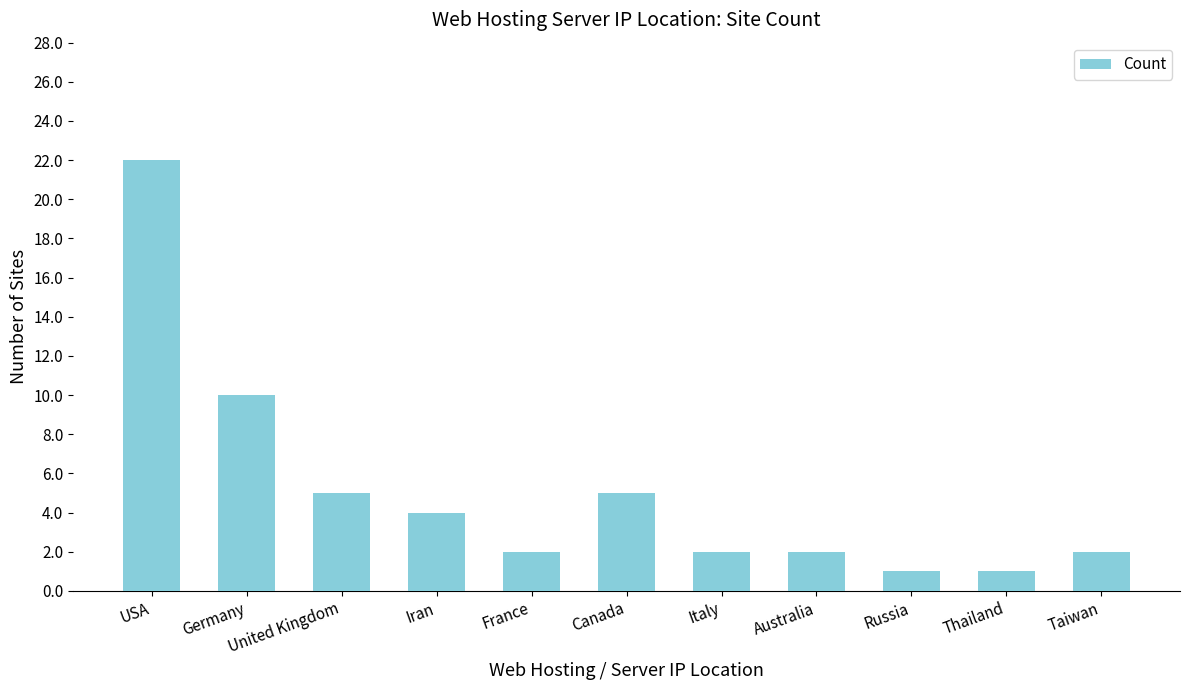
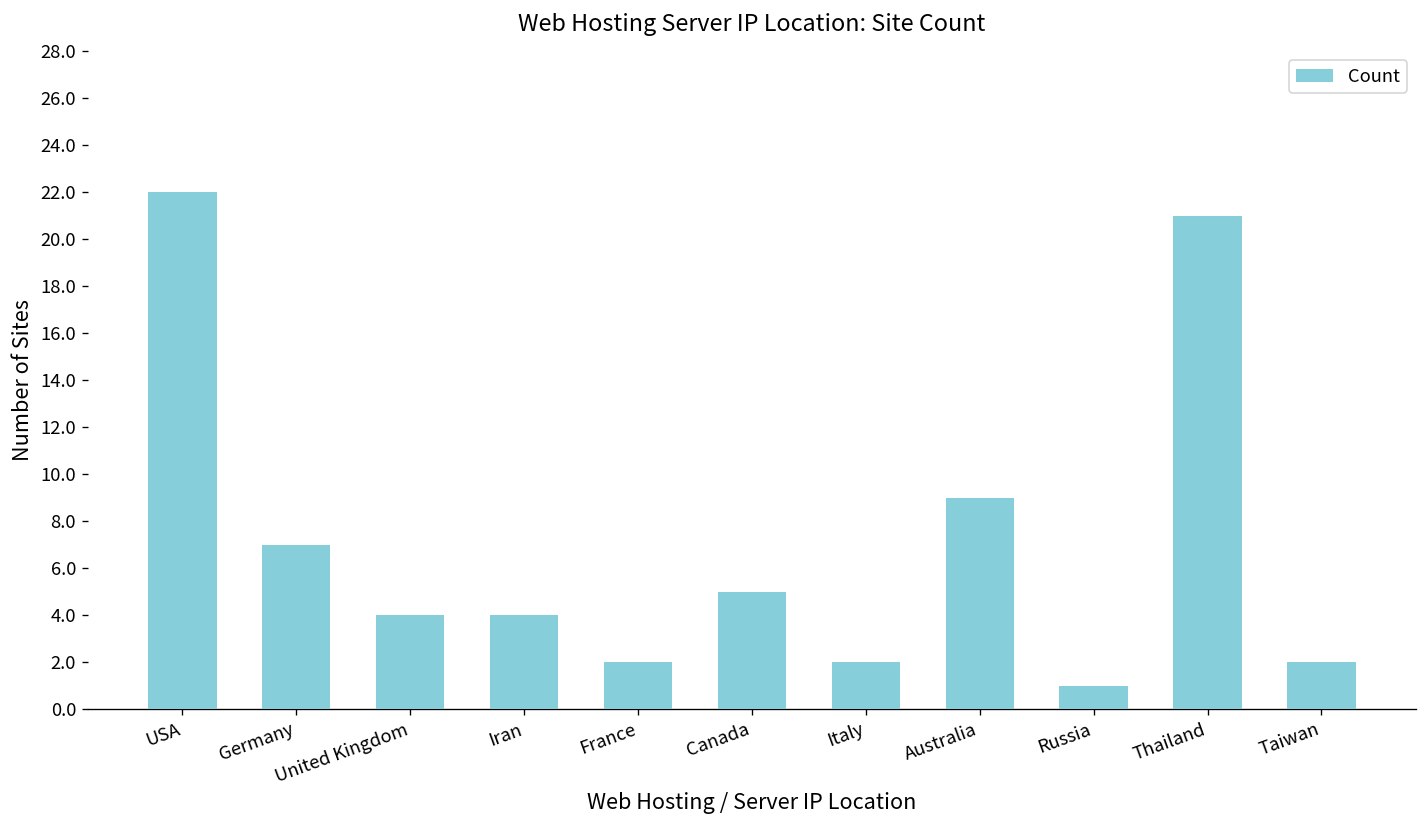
  {
    "USA": 22,
-   "Germany": 10,
-   "United Kingdom": 5,
+   "Germany": 7,
+   "United Kingdom": 4,
    "Iran": 4,
    "France": 2,
    "Canada": 5,
    "Italy": 2,
-   "Australia": 2,
+   "Australia": 9,
    "Russia": 1,
-   "Thailand": 1,
+   "Thailand": 21,
    "Taiwan": 2
  }
